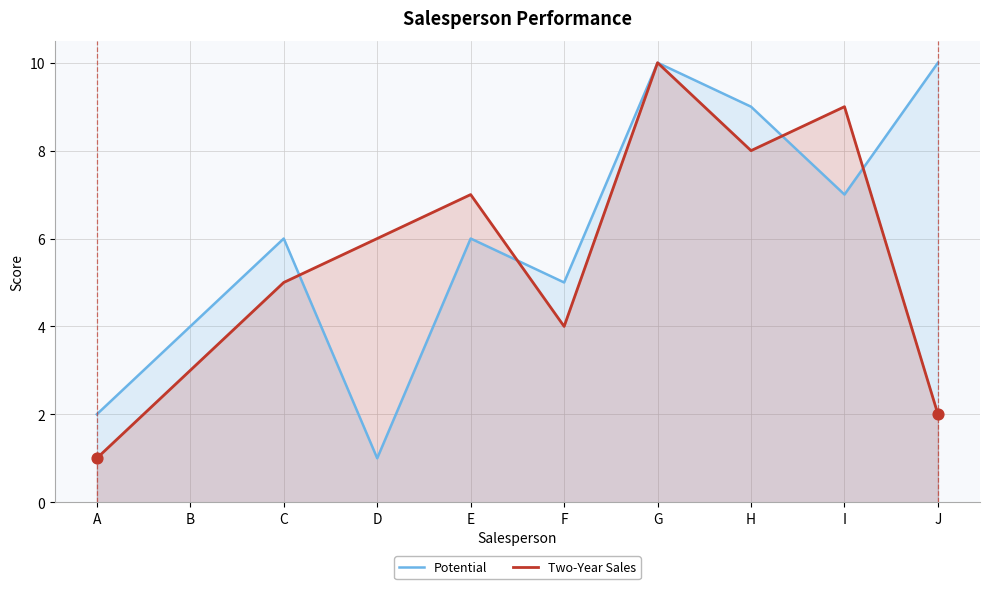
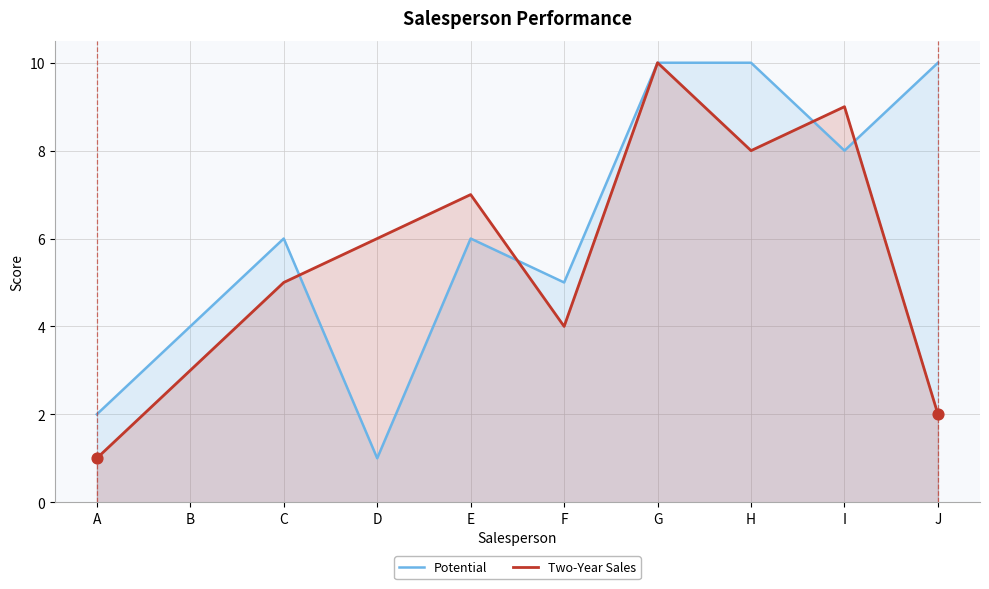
  {
    "Potential": {
      "A": 2,
      "B": 4,
      "C": 6,
      "D": 1,
      "E": 6,
      "F": 5,
-     "H": 9,
-     "I": 7,
+     "H": 10,
+     "I": 8,
      "J": 10
    }
  }
